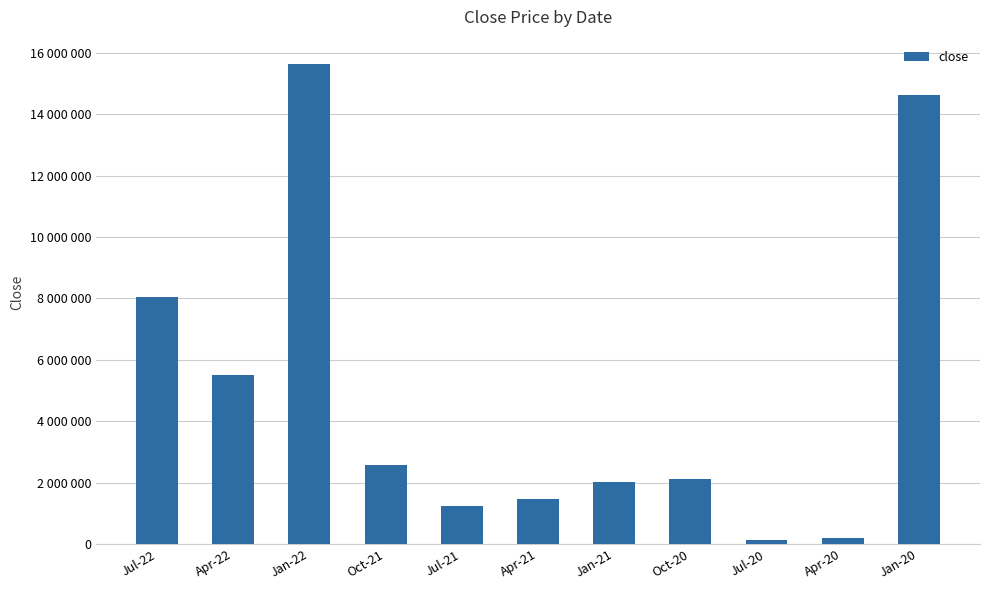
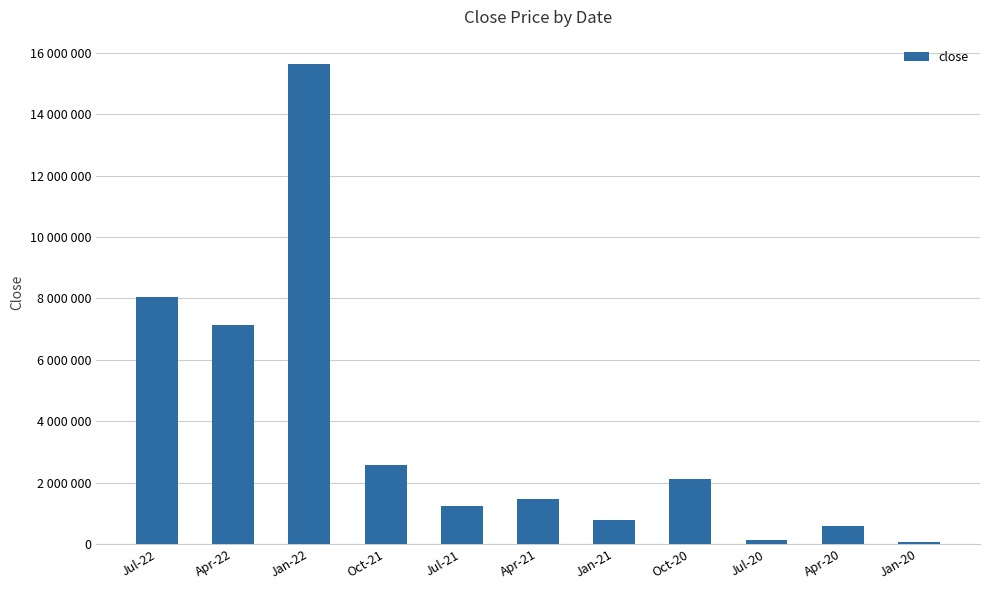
  {
    "Jul-22": 8100000,
-   "Apr-22": 5500000,
+   "Apr-22": 7100000,
    "Jan-22": 15700000,
    "Oct-21": 2600000,
    "Jul-21": 1200000,
    "Apr-21": 1500000,
-   "Jan-21": 2000000,
+   "Jan-21": 800000,
    "Oct-20": 2100000,
    "Jul-20": 100000,
-   "Apr-20": 200000,
-   "Jan-20": 14600000
+   "Apr-20": 600000,
+   "Jan-20": 100000
  }
